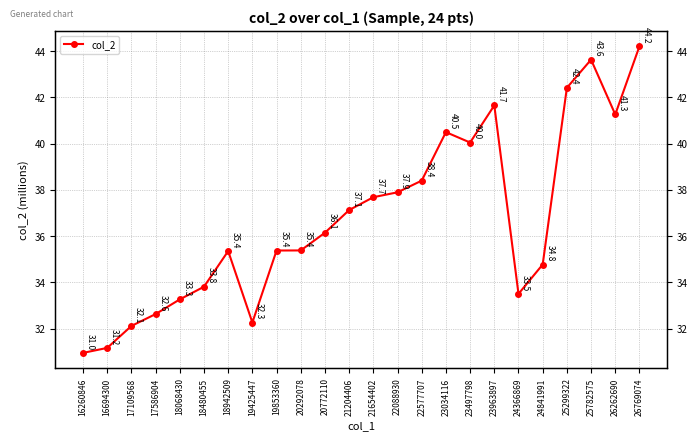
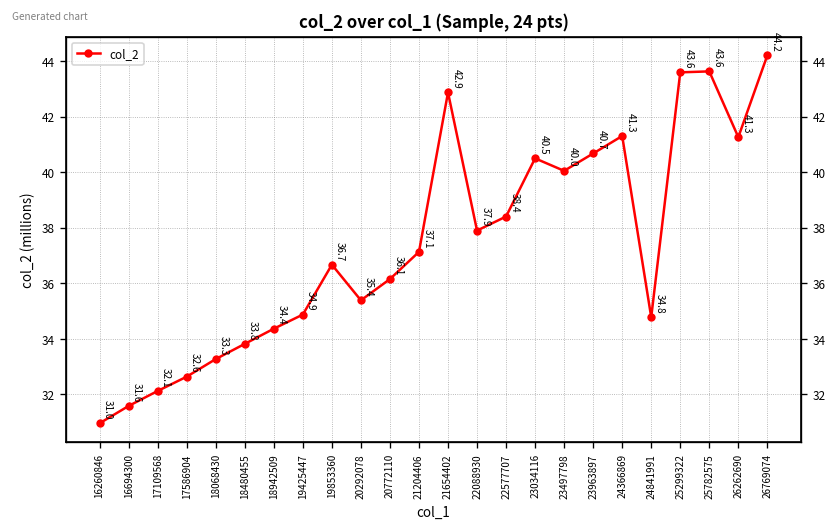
  {
    "16260846": 31.0,
-   "16694300": 31.2,
+   "16694300": 31.6,
    "17109568": 32.1,
    "17586904": 32.6,
    "18068430": 33.3,
    "18480455": 33.8,
-   "18942509": 35.4,
-   "19425447": 32.3,
-   "19853360": 35.4,
+   "18942509": 34.4,
+   "19425447": 34.9,
+   "19853360": 36.7,
    "20292078": 35.4,
    "20772110": 36.1,
    "21204406": 37.1,
-   "21654402": 37.7,
+   "21654402": 42.9,
    "22088930": 37.9,
    "22577707": 38.4,
    "23034116": 40.5,
    "23497798": 40.0,
-   "23963897": 41.7,
-   "24366869": 33.5,
+   "23963897": 40.7,
+   "24366869": 41.3,
    "24841991": 34.8,
-   "25299322": 42.4,
+   "25299322": 43.6,
    "25782575": 43.6,
    "26262690": 41.3,
    "26769074": 44.2
  }
